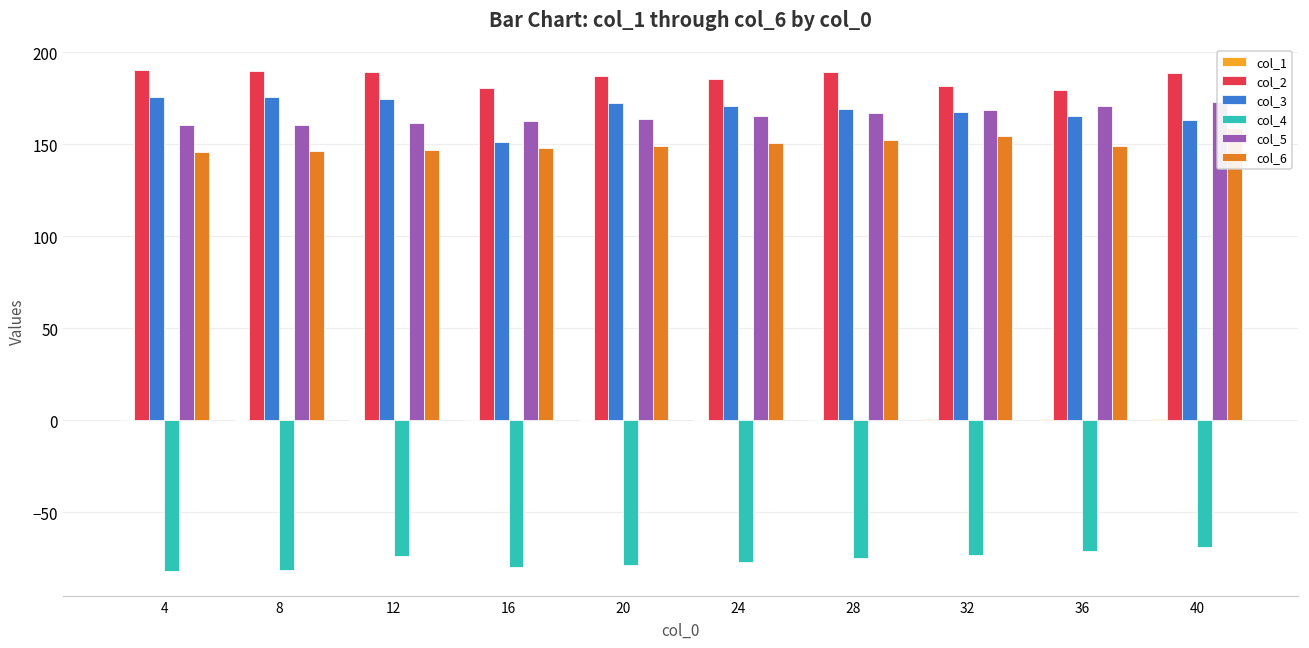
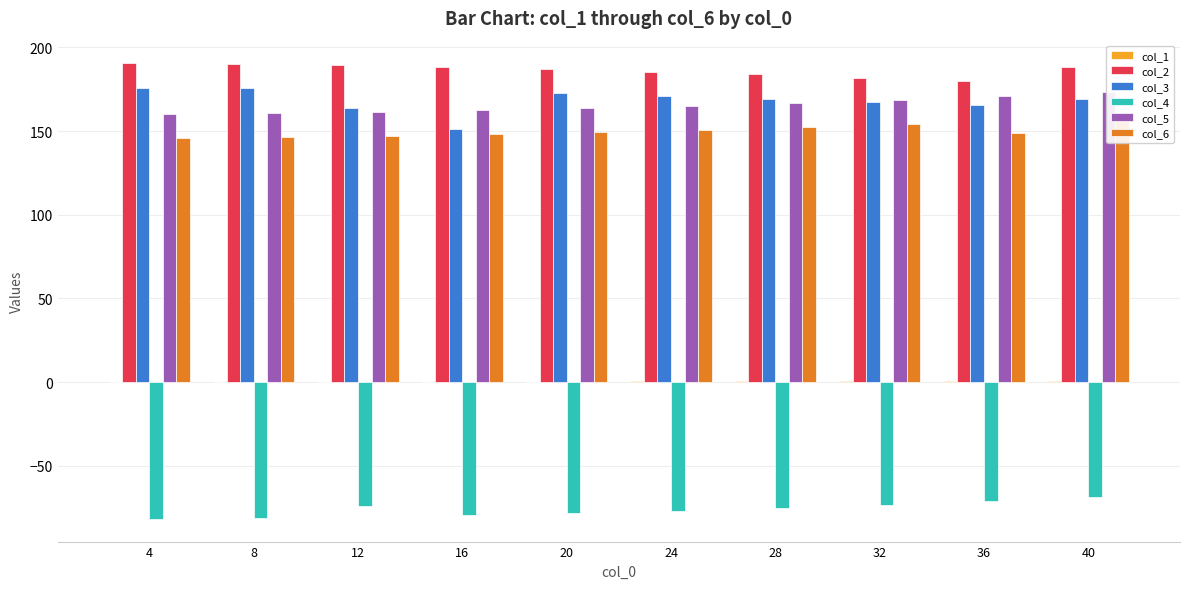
  {
    "col_2": {
      "4": 190,
      "8": 190,
      "12": 189,
-     "16": 181,
+     "16": 188,
      "20": 187,
      "24": 185,
-     "28": 190,
+     "28": 184,
      "32": 182,
      "36": 180,
      "40": 189
    },
    "col_3": {
      "4": 176,
      "8": 176,
-     "12": 175,
+     "12": 164,
      "16": 151,
      "20": 173,
      "24": 171,
      "28": 169,
      "32": 167,
      "36": 165,
-     "40": 163
+     "40": 169
    },
    "col_4": {
      "4": -82,
      "8": -81,
      "12": -74,
      "16": -79,
      "20": -78,
      "24": -77,
      "28": -75,
      "32": -73,
      "36": -71,
      "40": -69
    },
    "col_5": {
      "4": 160,
      "8": 161,
      "12": 161,
      "16": 163,
      "20": 164,
      "24": 165,
      "28": 167,
      "32": 169,
      "36": 171
    }
  }
